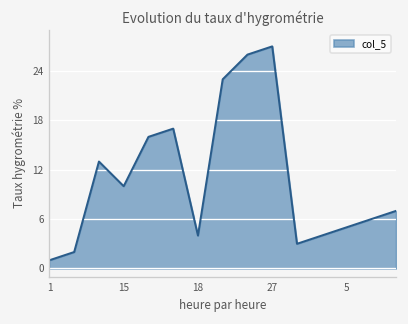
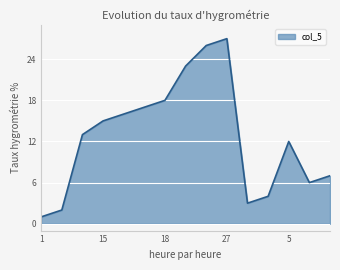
  {
    "1": 1,
-   "15": 10,
-   "18": 4,
+   "15": 15,
+   "18": 18,
    "27": 27,
-   "5": 5
+   "5": 12
  }
